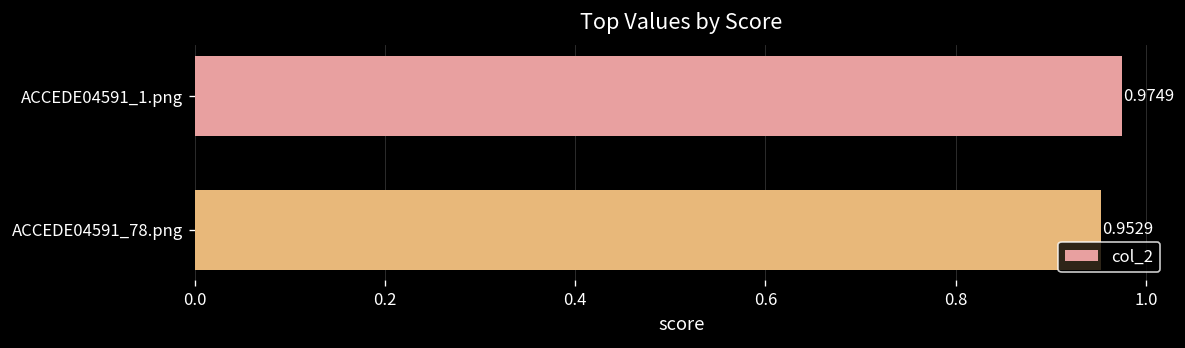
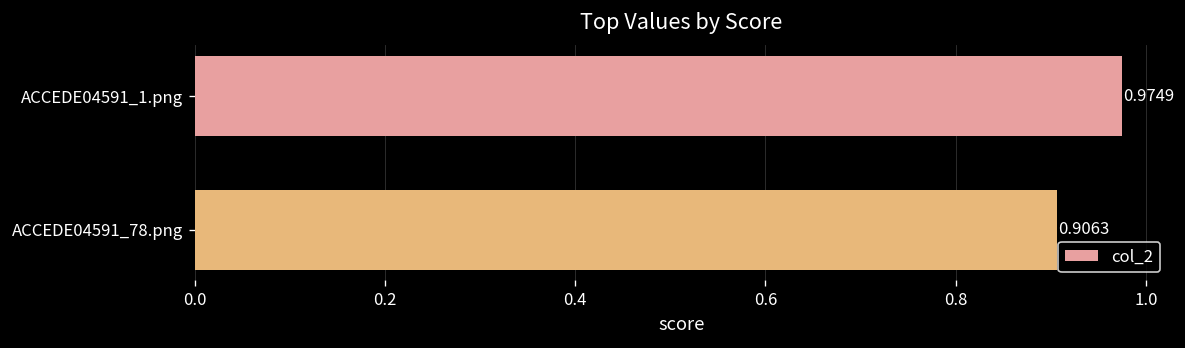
  {
    "ACCEDE04591_1.png": 0.9749,
-   "ACCEDE04591_78.png": 0.9529
+   "ACCEDE04591_78.png": 0.9063
  }
